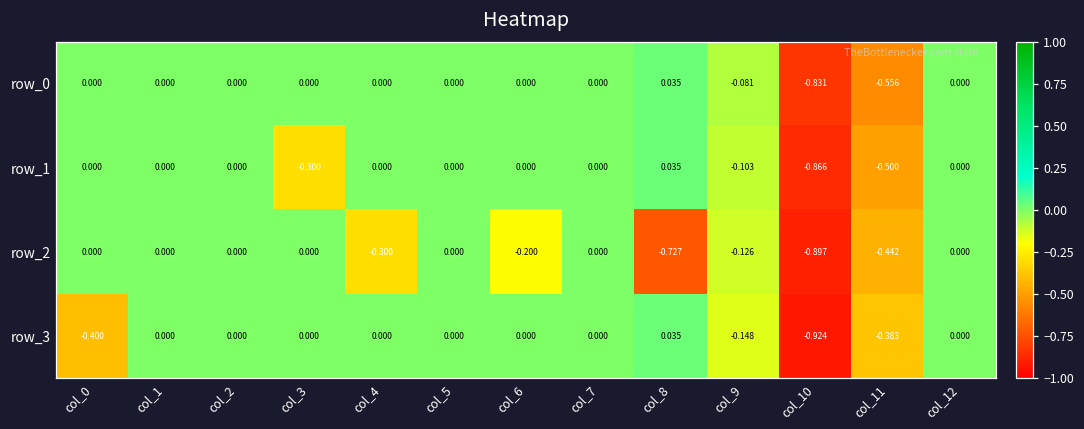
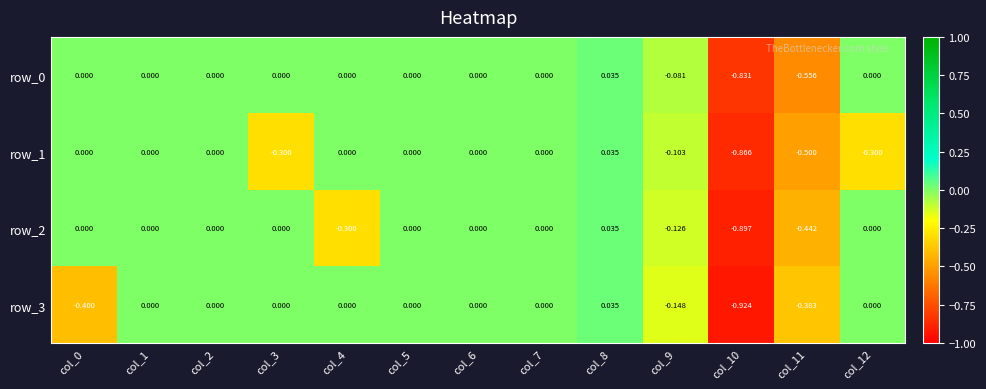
  {
    "row_0": {
      "col_0": 0.000,
      "col_1": 0.000,
      "col_2": 0.000,
      "col_3": 0.000,
      "col_4": 0.000,
      "col_5": 0.000,
      "col_6": 0.000,
      "col_7": 0.000,
      "col_8": 0.035,
      "col_9": -0.081,
      "col_10": -0.831,
      "col_12": 0.000
    },
    "row_1": {
      "col_0": 0.000,
      "col_1": 0.000,
      "col_2": 0.000,
      "col_3": -0.300,
      "col_4": 0.000,
      "col_5": 0.000,
      "col_6": 0.000,
      "col_7": 0.000,
      "col_8": 0.035,
      "col_9": -0.103,
      "col_10": -0.866,
      "col_11": -0.500,
-     "col_12": 0.000
+     "col_12": -0.300
    },
    "row_2": {
      "col_0": 0.000,
      "col_1": 0.000,
      "col_2": 0.000,
      "col_3": 0.000,
      "col_4": -0.300,
      "col_5": 0.000,
-     "col_6": -0.200,
+     "col_6": 0.000,
      "col_7": 0.000,
-     "col_8": -0.727,
+     "col_8": 0.035,
      "col_9": -0.126,
      "col_10": -0.897,
      "col_11": -0.442,
      "col_12": 0.000
    },
    "row_3": {
      "col_0": -0.400,
      "col_1": 0.000,
      "col_2": 0.000,
      "col_3": 0.000,
      "col_4": 0.000,
      "col_5": 0.000,
      "col_6": 0.000,
      "col_7": 0.000,
      "col_8": 0.035,
      "col_9": -0.148,
      "col_10": -0.924,
      "col_11": -0.383,
      "col_12": 0.000
    }
  }
